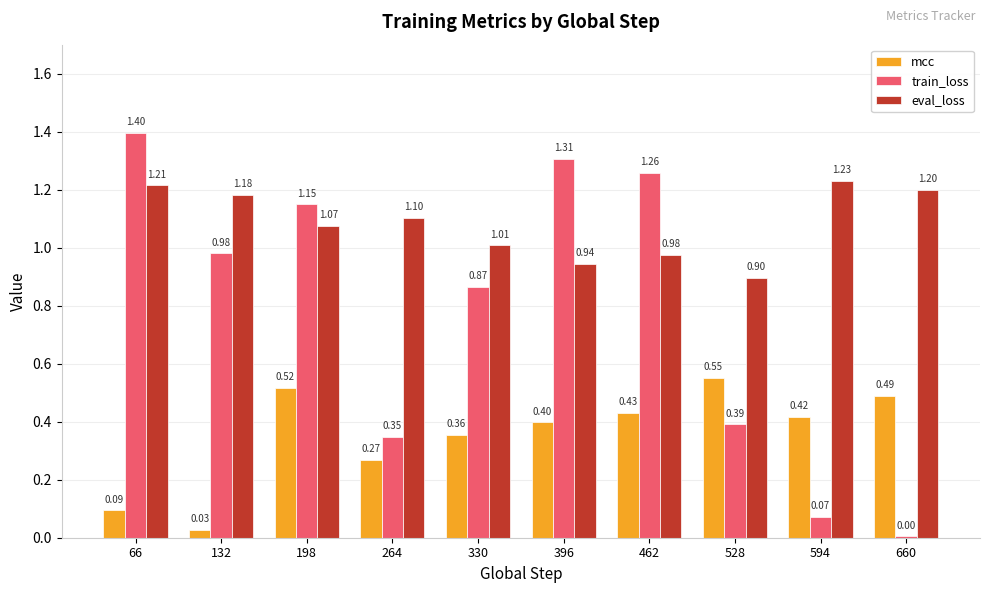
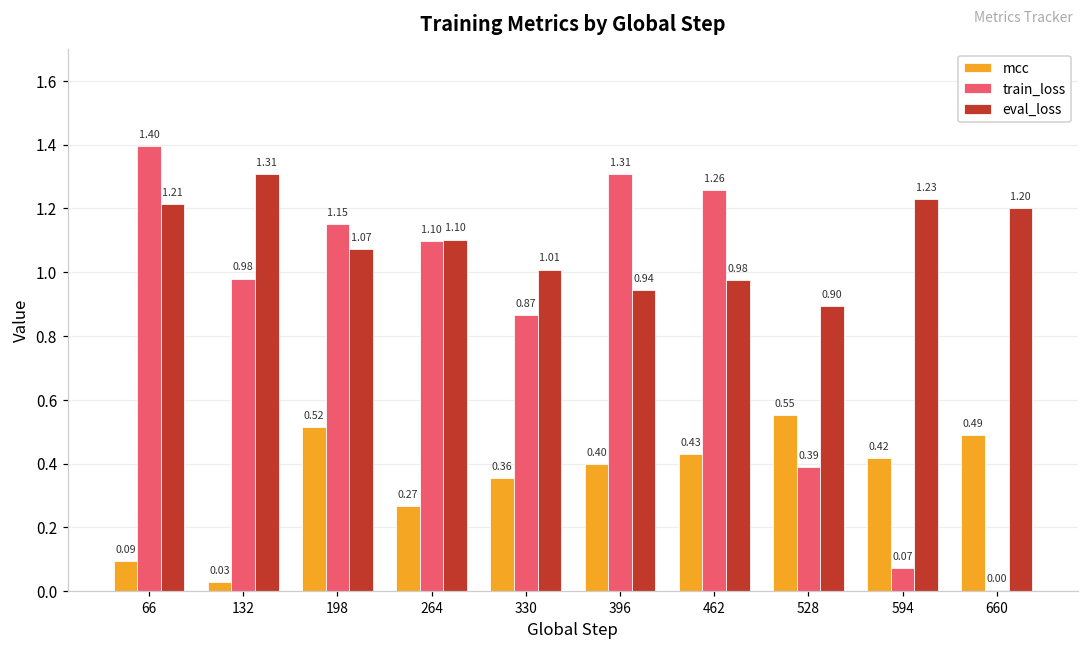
  {
    "mcc": {
      "66": 0.09,
      "132": 0.03,
      "198": 0.52,
      "264": 0.27,
      "330": 0.36,
      "396": 0.40,
      "462": 0.43,
      "528": 0.55,
      "594": 0.42,
      "660": 0.49
    },
    "train_loss": {
      "66": 1.40,
      "132": 0.98,
      "198": 1.15,
-     "264": 0.35,
+     "264": 1.10,
      "330": 0.87,
      "396": 1.31,
      "462": 1.26,
      "528": 0.39,
      "594": 0.07,
      "660": 0.00
    },
    "eval_loss": {
      "66": 1.21,
-     "132": 1.18,
+     "132": 1.31,
      "198": 1.07,
      "264": 1.10,
      "330": 1.01,
      "396": 0.94,
      "462": 0.98,
      "528": 0.90,
      "594": 1.23,
      "660": 1.20
    }
  }
